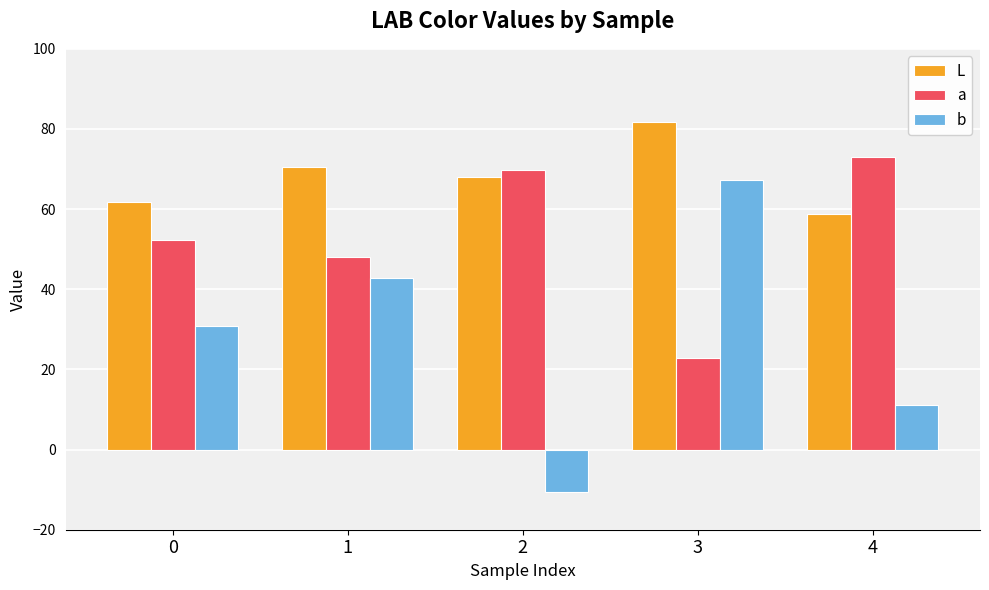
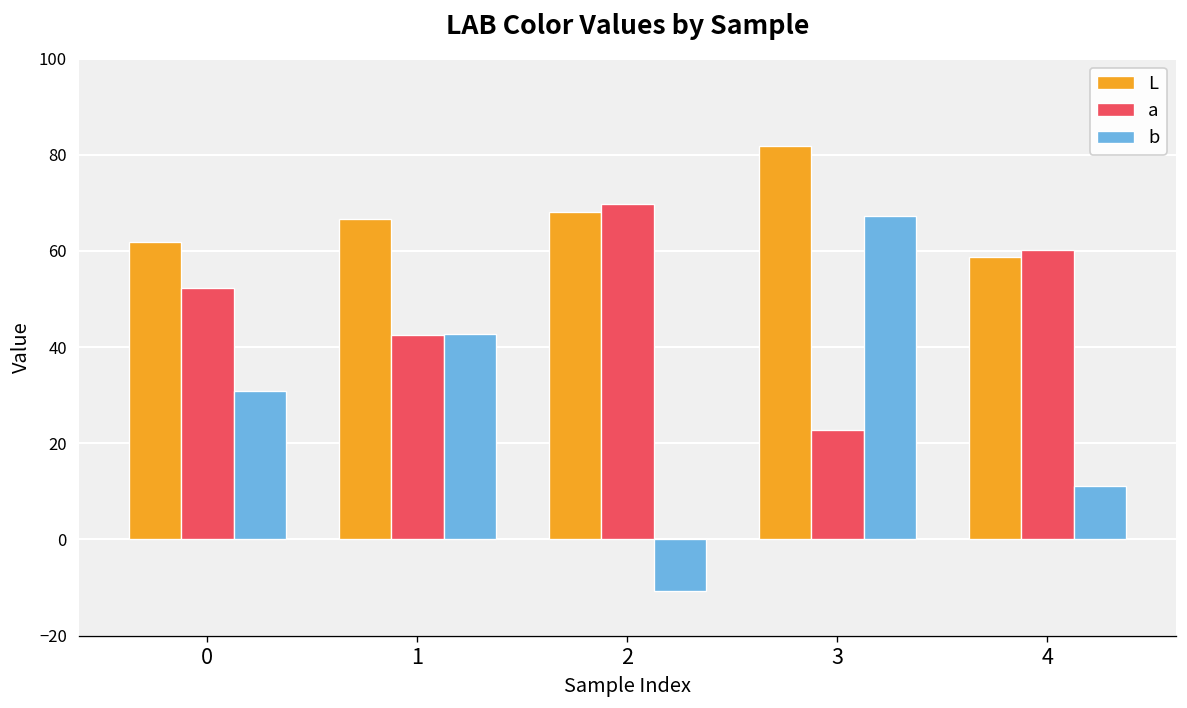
  {
    "L": {
      "0": 62,
-     "1": 70,
+     "1": 67,
      "2": 68,
      "3": 82,
      "4": 59
    },
    "a": {
      "0": 52,
-     "1": 48,
+     "1": 42,
      "2": 70,
      "3": 23,
-     "4": 73
+     "4": 60
    },
    "b": {
      "0": 31,
      "1": 43,
      "2": -11,
      "3": 67,
      "4": 11
    }
  }
